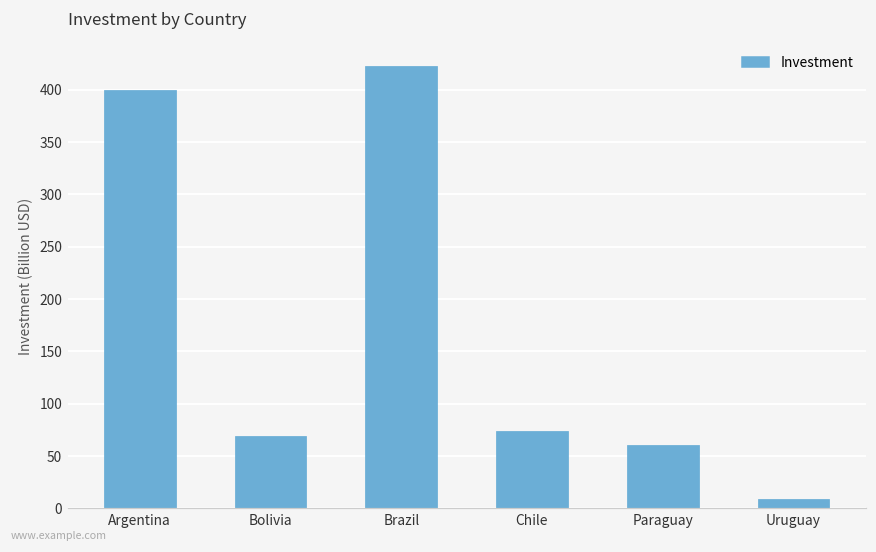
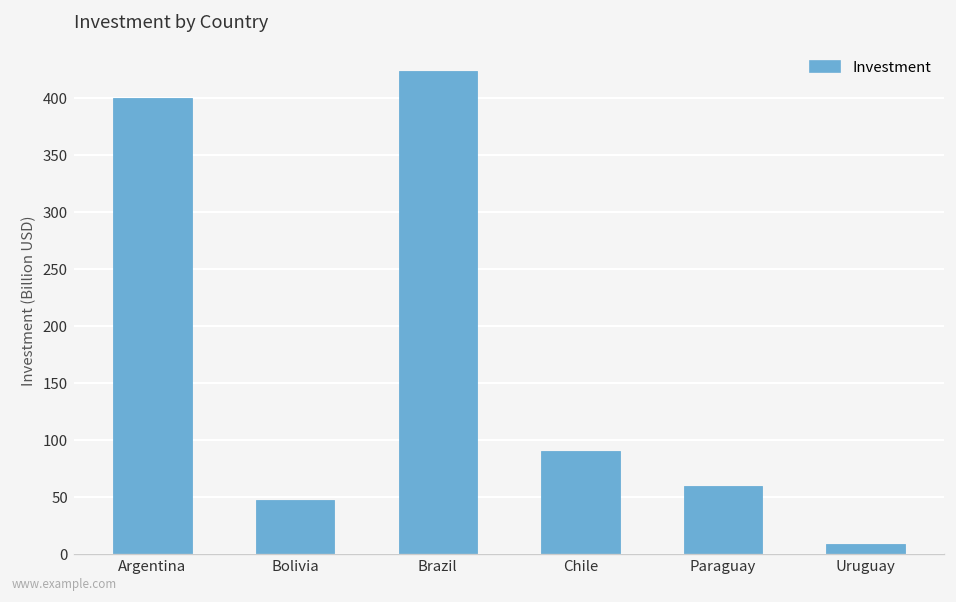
  {
    "Argentina": 400,
-   "Bolivia": 70,
+   "Bolivia": 50,
    "Brazil": 420,
-   "Chile": 70,
+   "Chile": 90,
    "Paraguay": 60,
    "Uruguay": 10
  }
